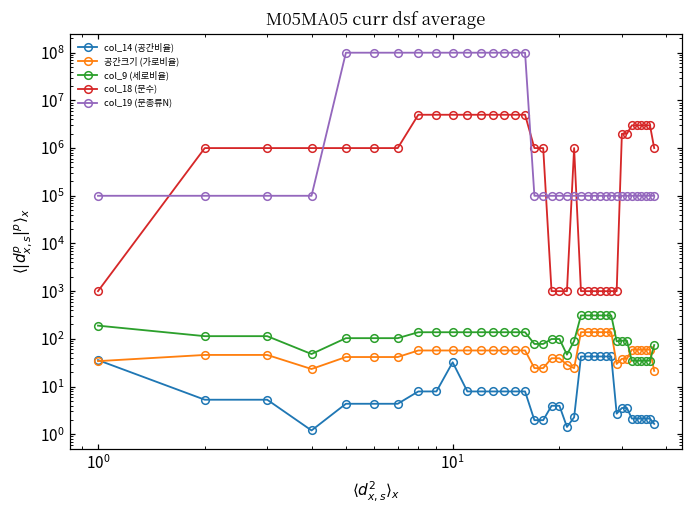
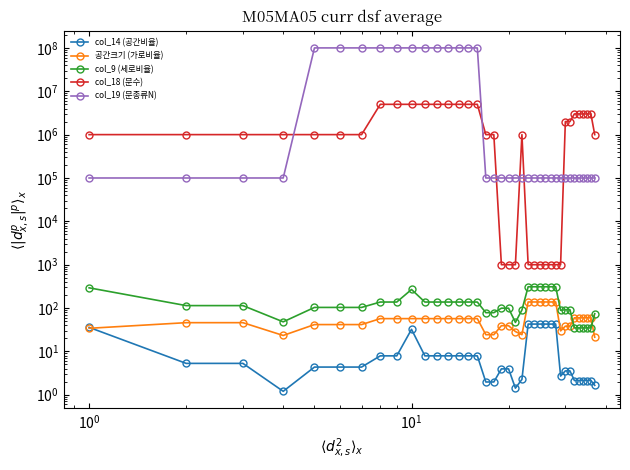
  {
    "col_14 (공간비율)": {
      "10^1": 30
    },
    "공간크기 (가로비율)": {
      "10^1": 60
    },
    "col_9 (세로비율)": {
-     "10^0": 200,
-     "10^1": 140
+     "10^0": 300,
+     "10^1": 300
    },
    "col_18 (문수)": {
-     "10^0": 1000,
+     "10^0": 1000000,
      "10^1": 5000000
    },
    "col_19 (문종류N)": {
      "10^0": 100000,
      "10^1": 100000000
    }
  }
